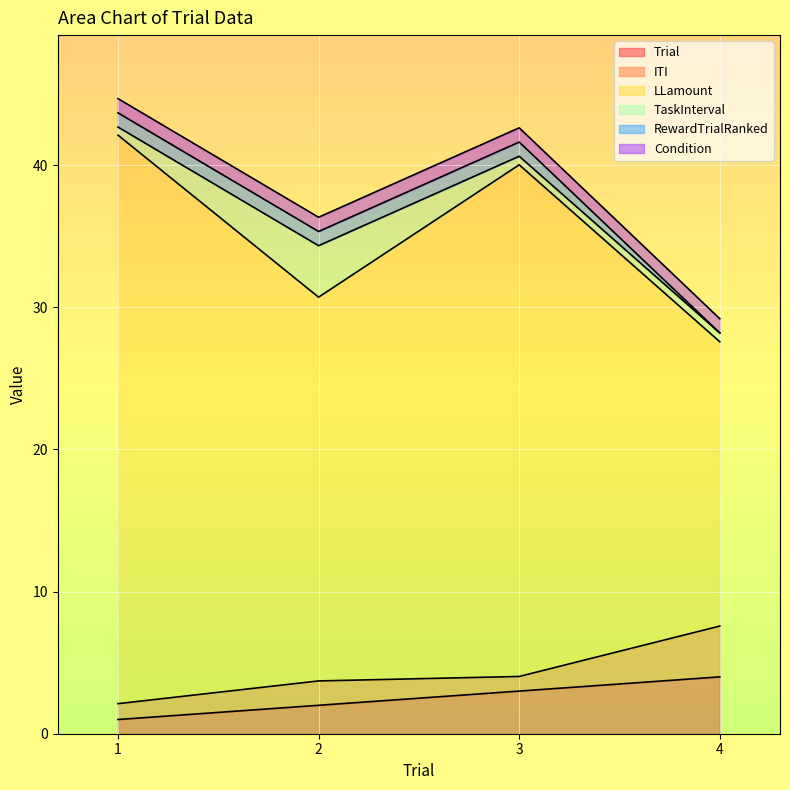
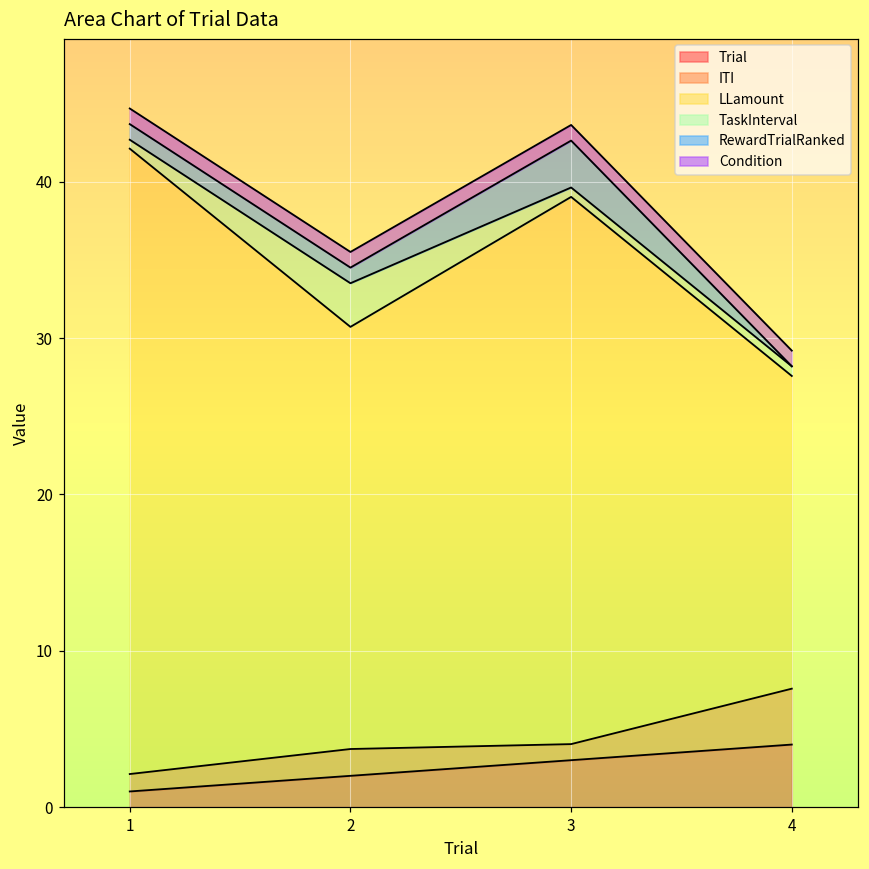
  {
    "LLamount": {
      "1": 40,
      "2": 27,
-     "3": 36,
+     "3": 35,
      "4": 20
    },
    "TaskInterval": {
      "1": 0.6,
-     "2": 3.6,
+     "2": 2.8,
      "3": 0.6
    },
    "RewardTrialRanked": {
      "1": 1,
      "2": 1,
-     "3": 1
+     "3": 3
    },
    "Condition": {
      "1": 1.0,
      "2": 1.0,
      "3": 1.0,
      "4": 1.0
    }
  }
